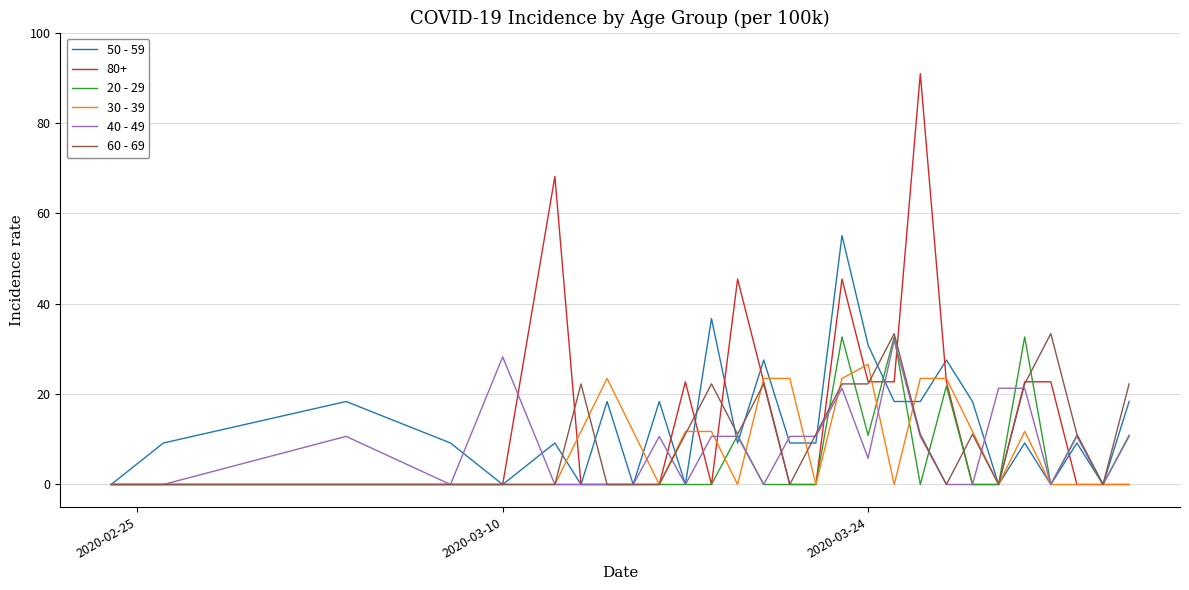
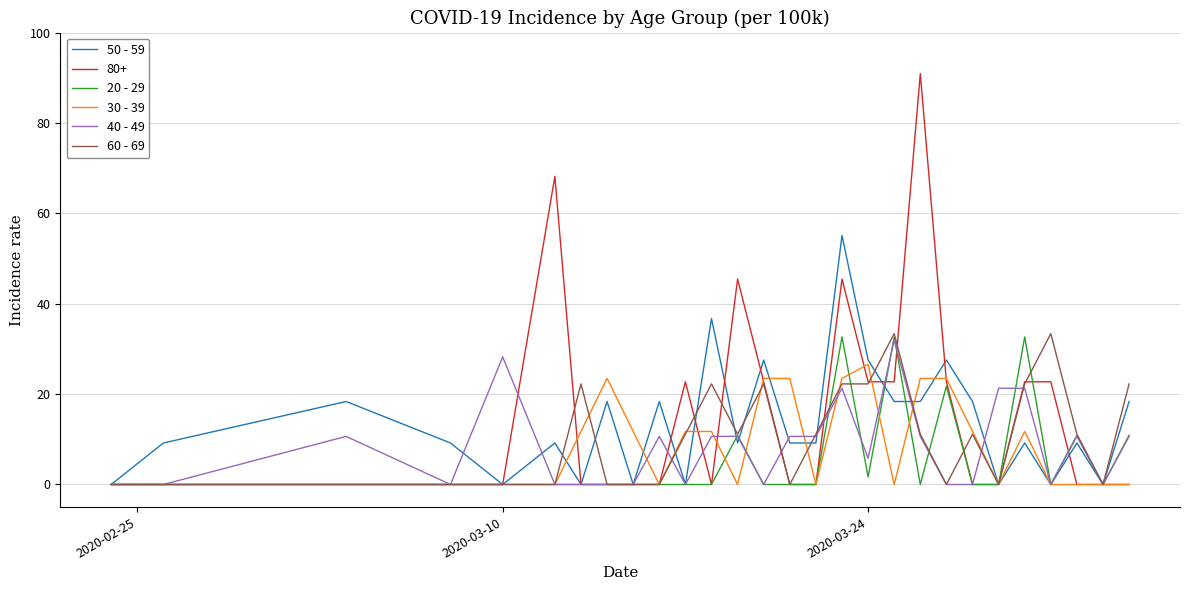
  {
    "50 - 59": {
-     "2020-03-24": 31
+     "2020-03-24": 28
    },
    "20 - 29": {
-     "2020-03-24": 11
+     "2020-03-24": 2
    },
    "30 - 39": {
      "2020-03-24": 27
    },
    "40 - 49": {
      "2020-03-10": 28,
      "2020-03-24": 6
    }
  }
